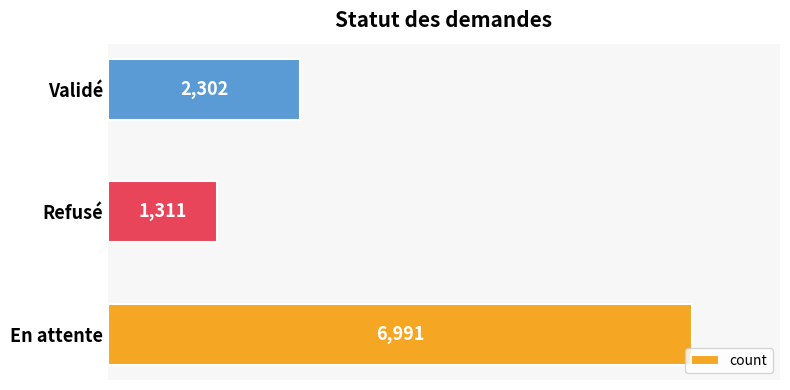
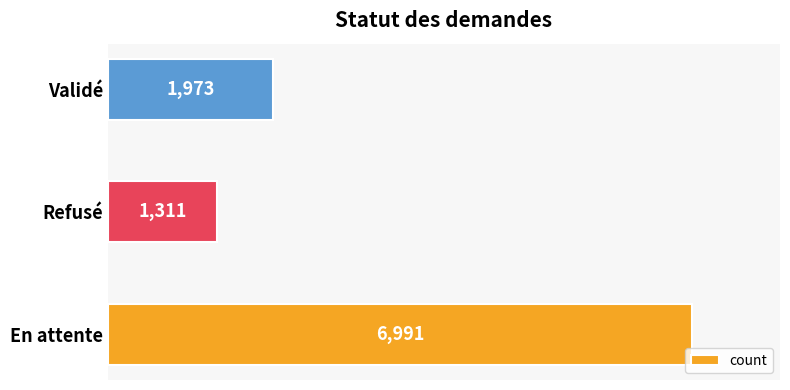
  {
-   "Validé": "2,302",
+   "Validé": "1,973",
    "Refusé": "1,311",
    "En attente": "6,991"
  }
